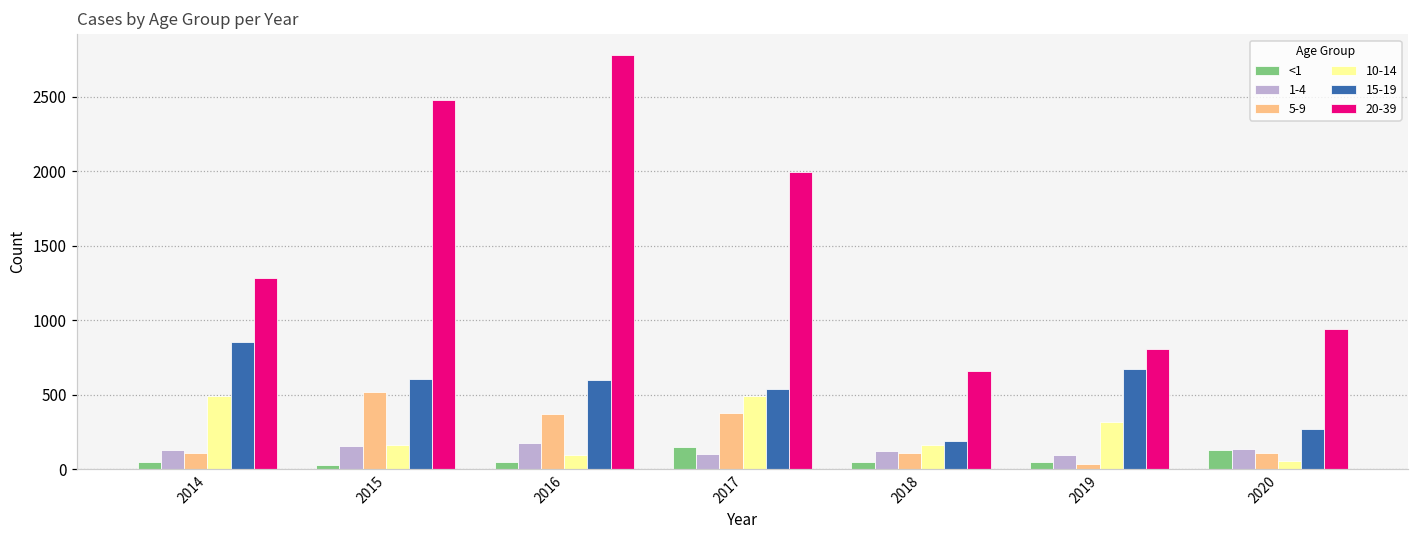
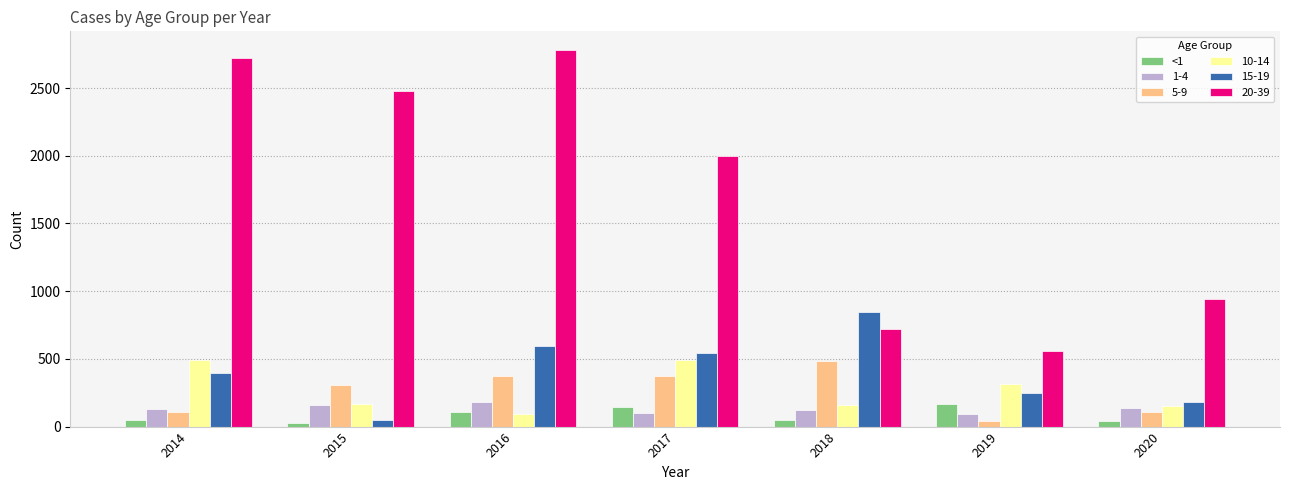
  {
    "<1": {
      "2014": 50,
      "2015": 30,
-     "2016": 50,
+     "2016": 110,
      "2017": 150,
      "2018": 50,
-     "2019": 50,
-     "2020": 130
+     "2019": 170,
+     "2020": 40
    },
    "1-4": {
      "2014": 130,
      "2015": 160,
      "2016": 180,
      "2017": 100,
      "2018": 120,
      "2019": 100,
      "2020": 140
    },
    "5-9": {
      "2014": 110,
-     "2015": 520,
+     "2015": 310,
      "2016": 370,
      "2017": 380,
-     "2018": 110,
+     "2018": 490,
      "2019": 40,
      "2020": 110
    },
    "10-14": {
      "2014": 490,
      "2015": 170,
      "2016": 90,
      "2017": 490,
      "2018": 160,
      "2019": 320,
-     "2020": 60
+     "2020": 150
    },
    "15-19": {
-     "2014": 850,
-     "2015": 600,
+     "2014": 400,
+     "2015": 50,
      "2016": 600,
      "2017": 540,
-     "2018": 190,
-     "2019": 680,
-     "2020": 270
+     "2018": 850,
+     "2019": 250,
+     "2020": 180
    },
    "20-39": {
-     "2014": 1280,
+     "2014": 2720,
      "2015": 2480,
      "2016": 2780,
      "2017": 2000,
-     "2018": 660,
-     "2019": 810,
+     "2018": 720,
+     "2019": 560,
      "2020": 940
    }
  }
